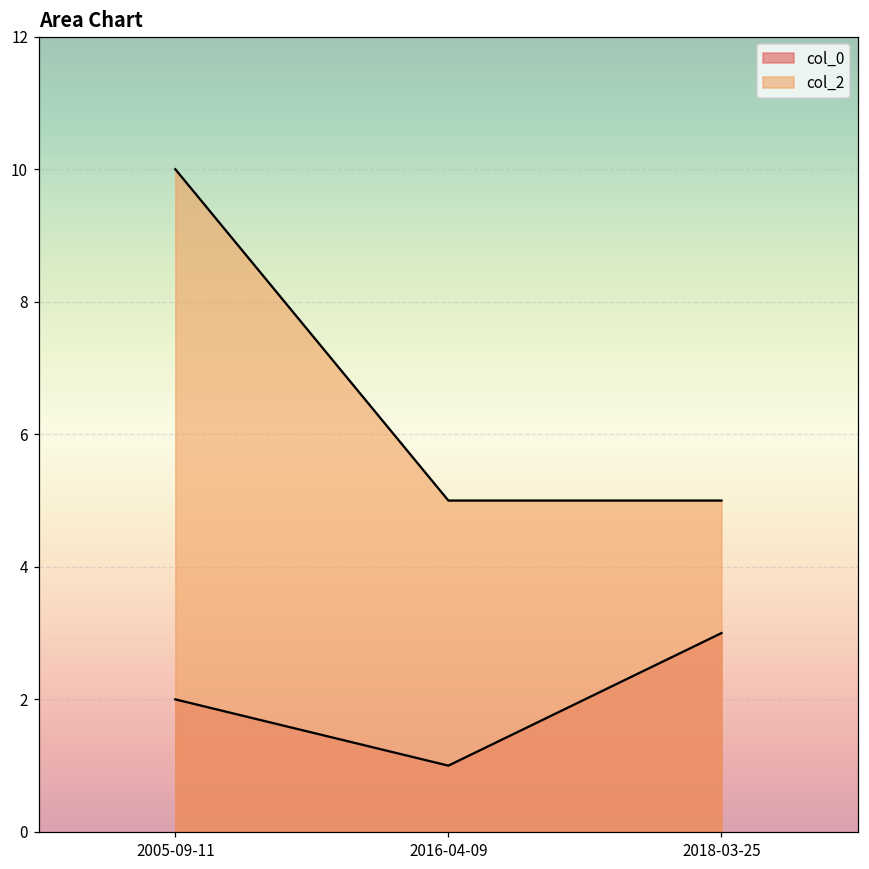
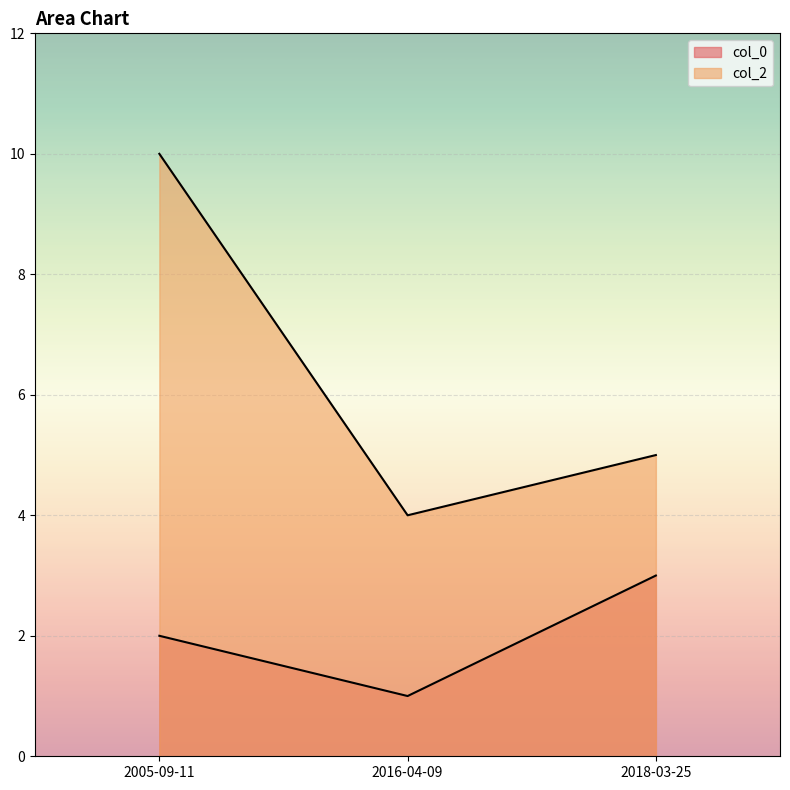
  {
    "col_0": {
      "2005-09-11": 2,
      "2016-04-09": 1,
      "2018-03-25": 3
    },
    "col_2": {
      "2005-09-11": 10,
-     "2016-04-09": 5,
+     "2016-04-09": 4,
      "2018-03-25": 5
    }
  }
